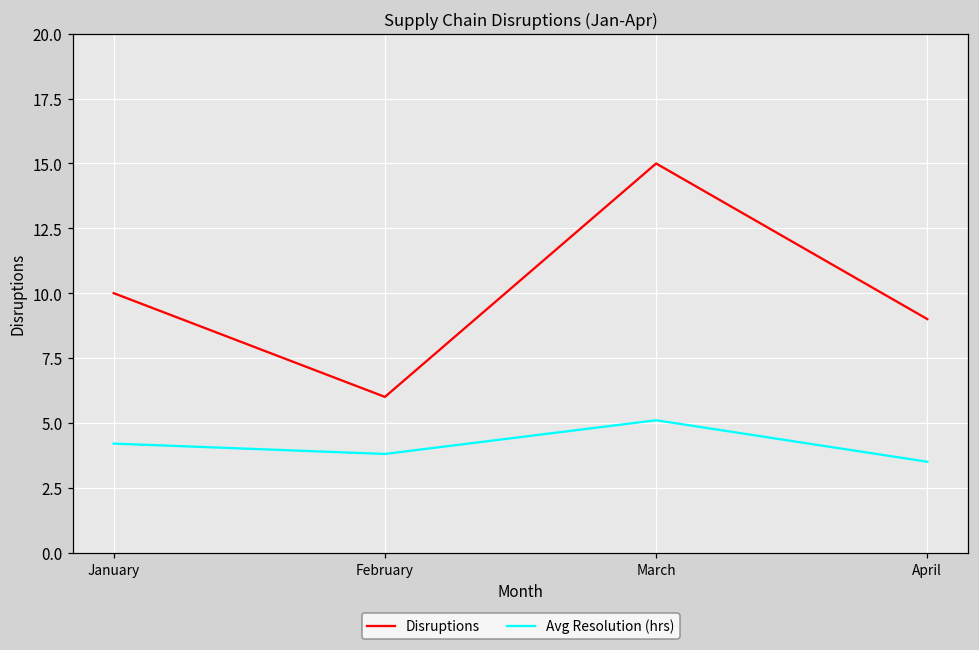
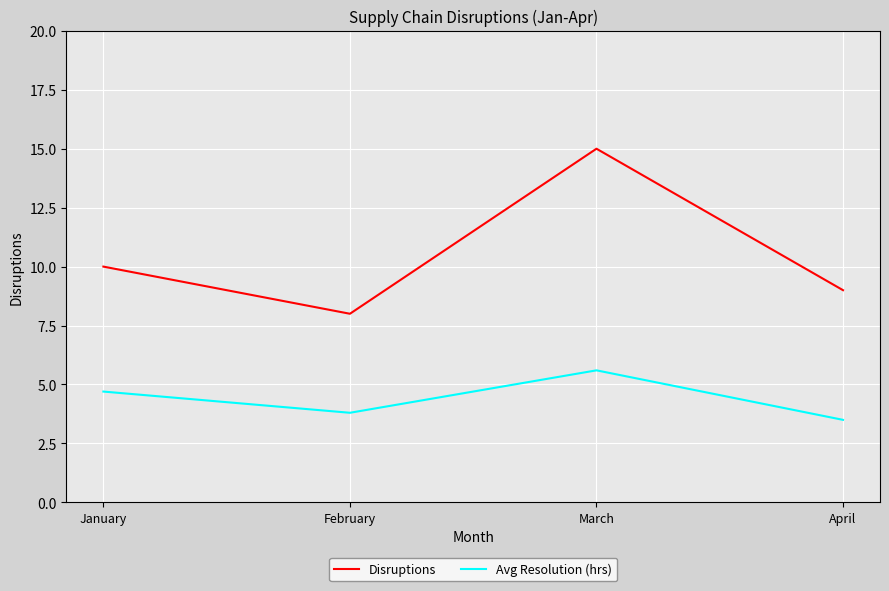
  {
    "Disruptions": {
      "January": 10,
-     "February": 6,
+     "February": 8,
      "March": 15,
      "April": 9
    },
    "Avg Resolution (hrs)": {
-     "January": 4.2,
+     "January": 4.7,
      "February": 3.8,
-     "March": 5.1,
+     "March": 5.6,
      "April": 3.5
    }
  }
